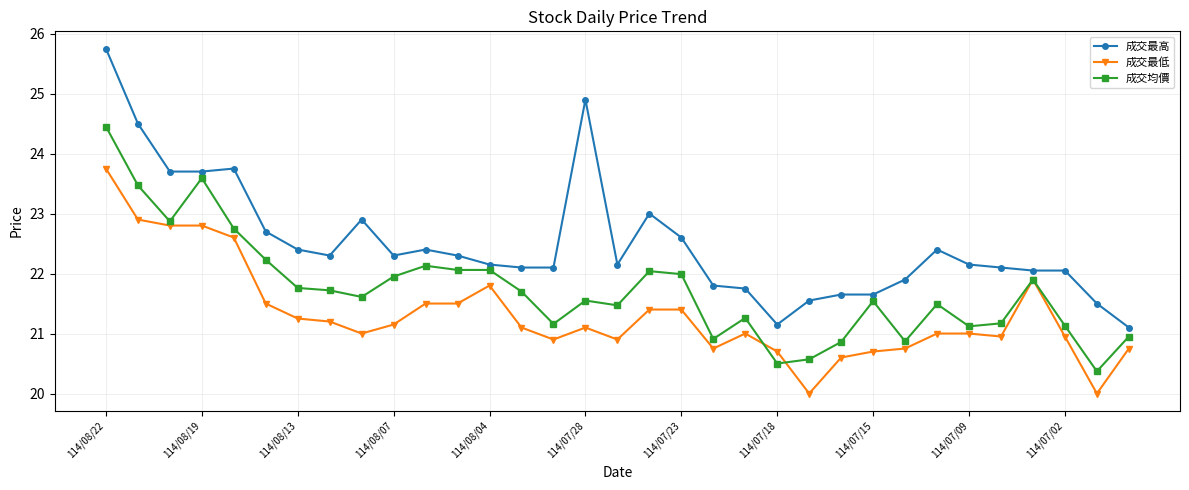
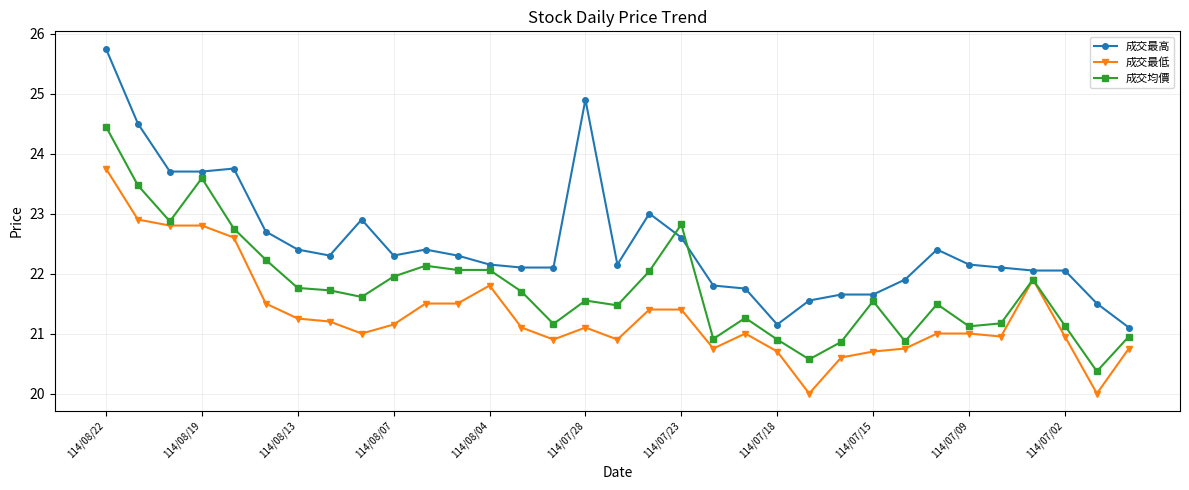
  {
    "成交最高": {
      "114/08/22": 25.8,
      "114/08/19": 23.7,
      "114/08/13": 22.4,
      "114/08/07": 22.3,
      "114/08/04": 22.2,
      "114/07/28": 24.9,
      "114/07/23": 22.6,
      "114/07/18": 21.2,
      "114/07/15": 21.7,
      "114/07/09": 22.2,
      "114/07/02": 22.1
    },
    "成交最低": {
      "114/08/22": 23.8,
      "114/08/19": 22.8,
      "114/08/13": 21.3,
      "114/08/07": 21.2,
      "114/08/04": 21.8,
      "114/07/28": 21.1,
      "114/07/23": 21.4,
      "114/07/18": 20.7,
      "114/07/15": 20.7,
      "114/07/09": 21.0,
      "114/07/02": 21.0
    },
    "成交均價": {
      "114/08/22": 24.5,
      "114/08/19": 23.6,
      "114/08/13": 21.8,
      "114/08/07": 22.0,
      "114/08/04": 22.1,
      "114/07/28": 21.6,
-     "114/07/23": 22.0,
-     "114/07/18": 20.5,
+     "114/07/23": 22.8,
+     "114/07/18": 20.9,
      "114/07/15": 21.5,
      "114/07/09": 21.1,
      "114/07/02": 21.1
    }
  }
